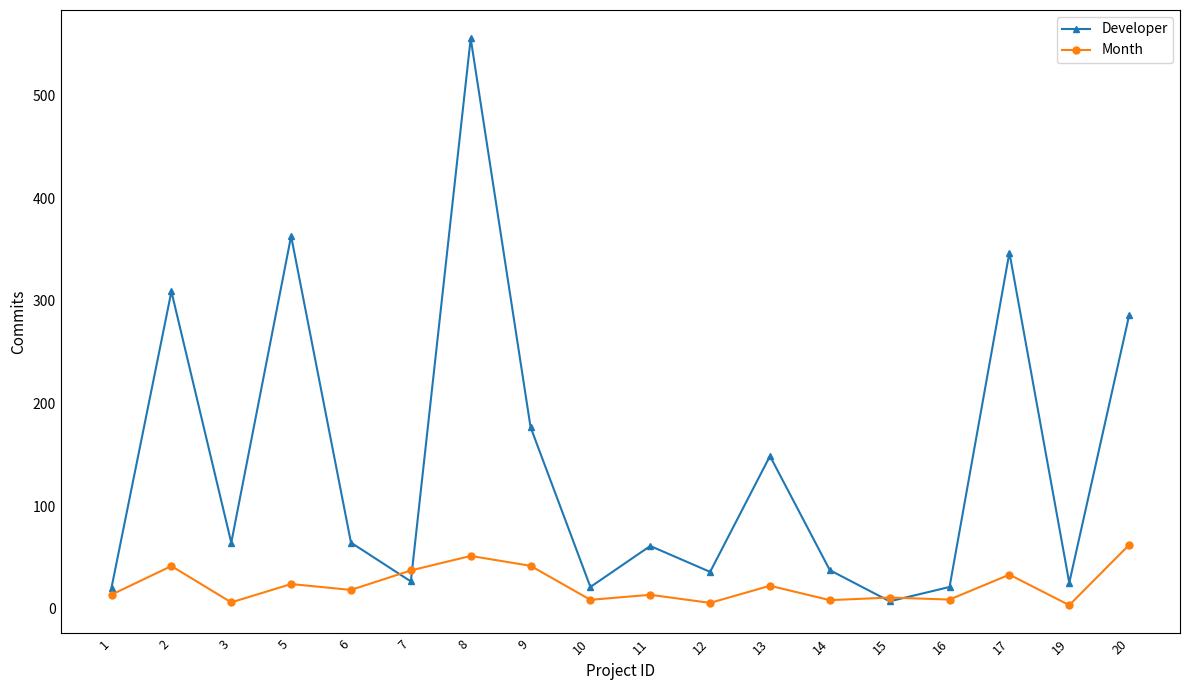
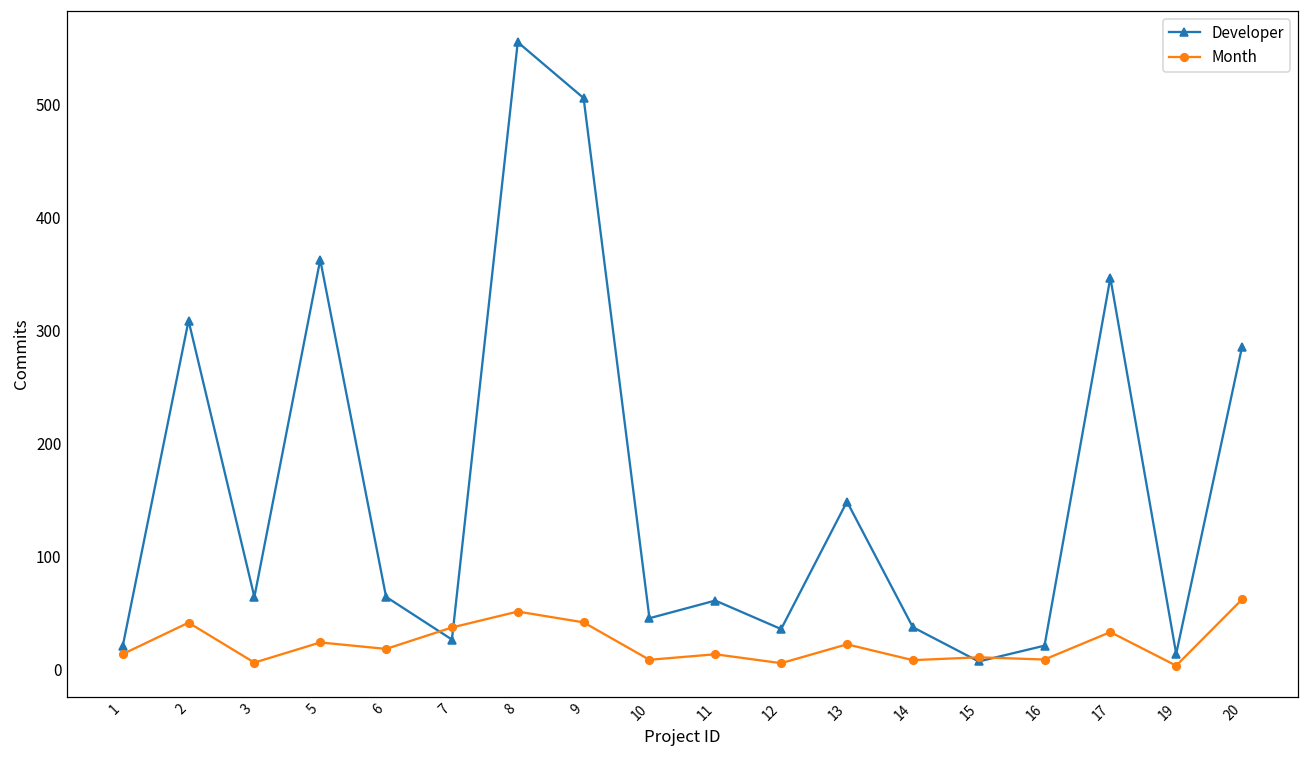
  {
    "Developer": {
      "1": 21,
      "2": 309,
      "3": 64,
      "5": 363,
      "6": 65,
      "7": 27,
      "8": 556,
-     "9": 177,
-     "10": 21,
+     "9": 506,
+     "10": 46,
      "11": 61,
      "12": 36,
      "13": 149,
      "14": 38,
      "15": 7,
      "16": 21,
      "17": 347,
-     "19": 25,
+     "19": 14,
      "20": 286
    },
    "Month": {
      "1": 14,
      "2": 42,
      "3": 6,
      "5": 24,
      "6": 18,
      "7": 37,
      "8": 52,
      "9": 42,
      "10": 9,
      "11": 14,
      "12": 6,
      "13": 22,
      "14": 8,
      "15": 11,
      "16": 9,
      "17": 33,
      "19": 4,
      "20": 62
    }
  }
